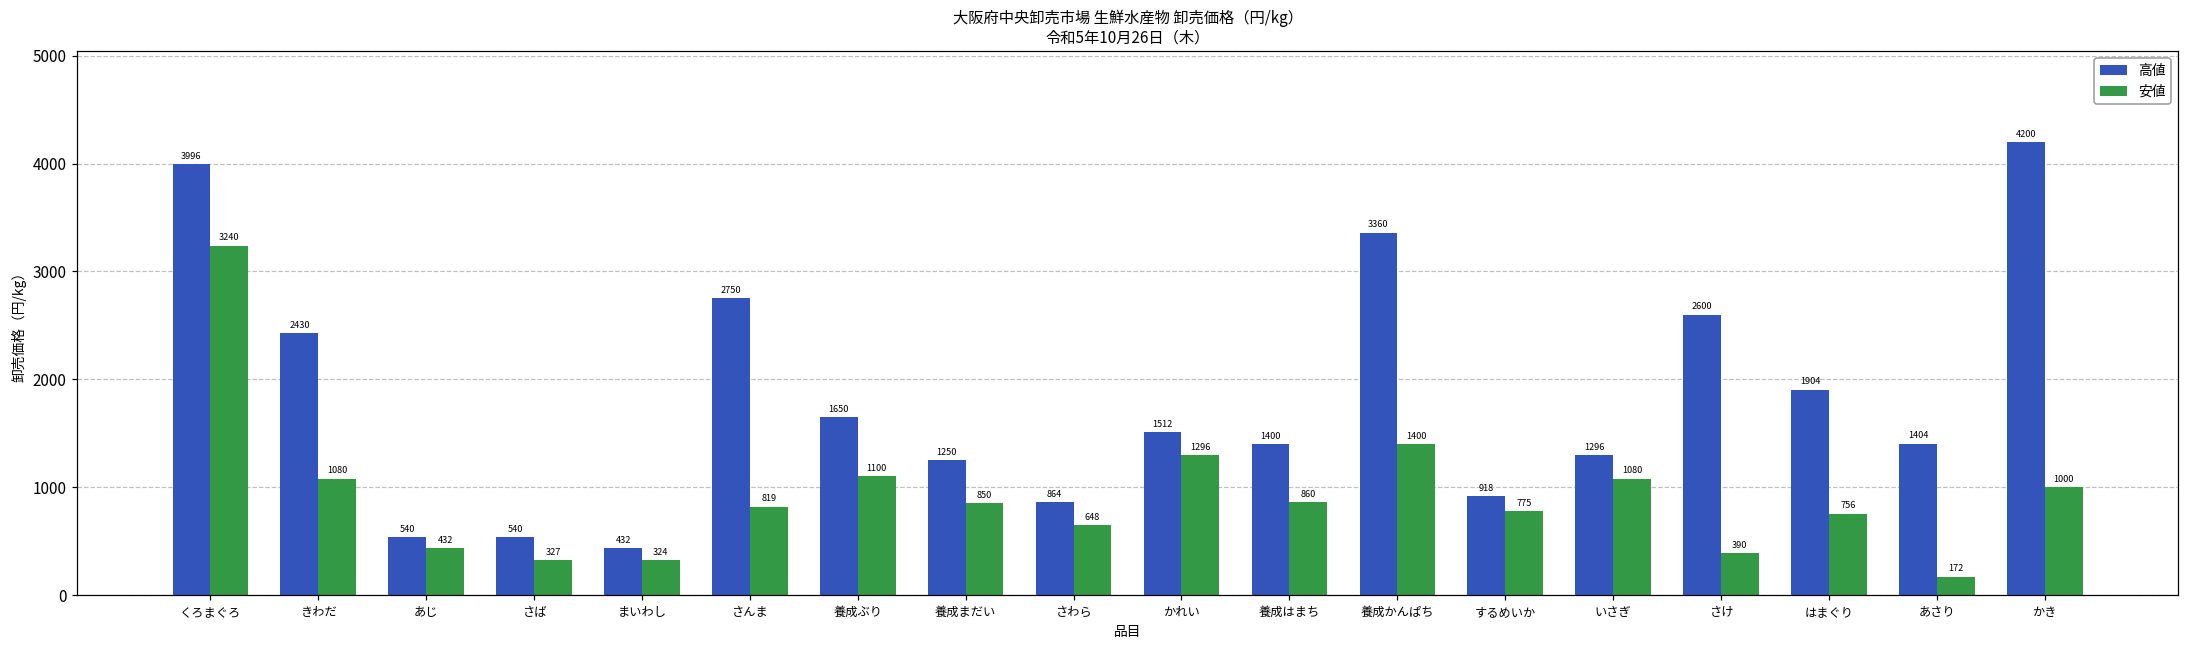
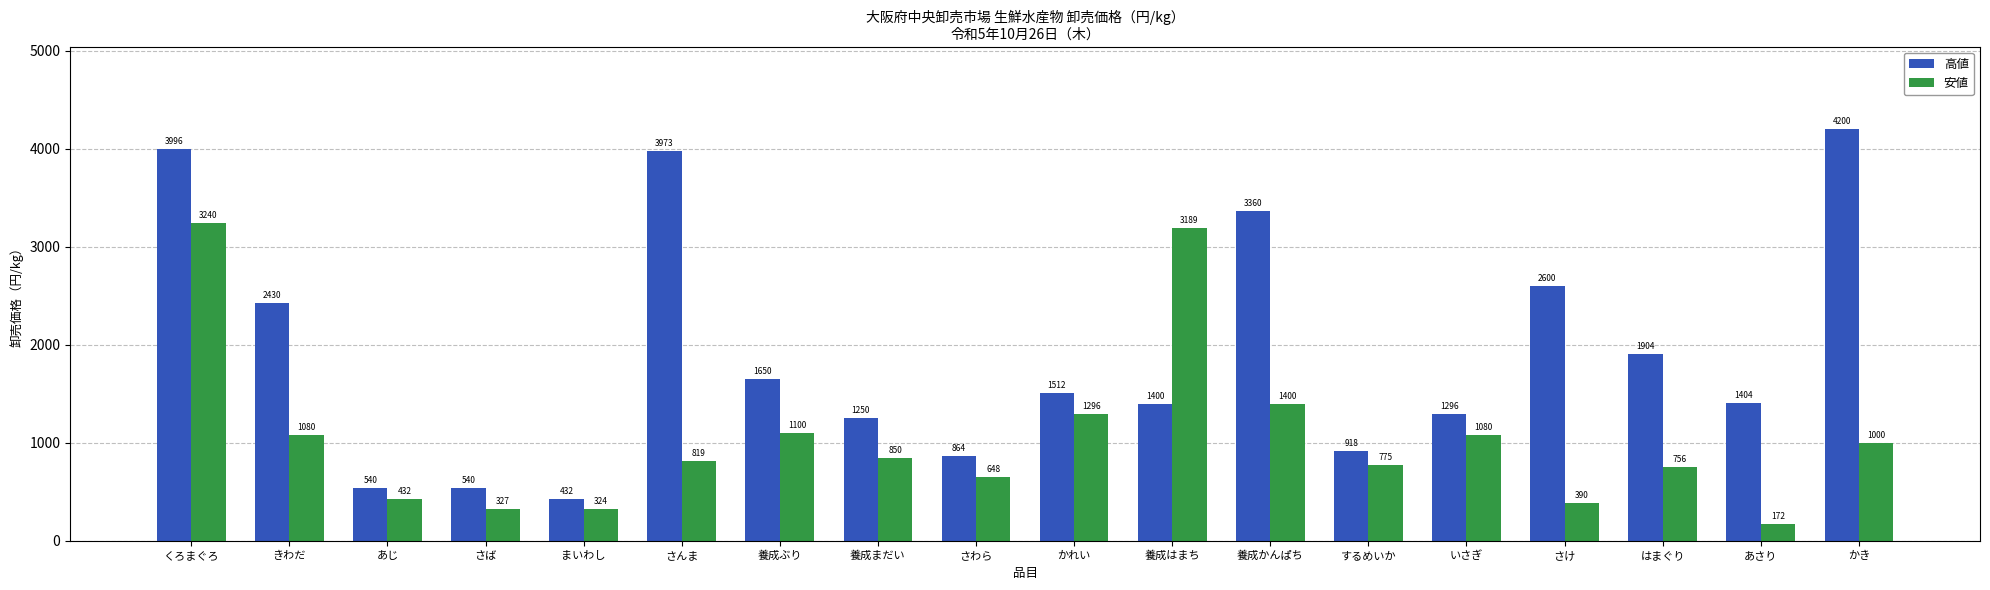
  {
    "高値": {
      "くろまぐろ": 3996,
      "きわだ": 2430,
      "あじ": 540,
      "さば": 540,
      "まいわし": 432,
-     "さんま": 2750,
+     "さんま": 3973,
      "養成ぶり": 1650,
      "養成まだい": 1250,
      "さわら": 864,
      "かれい": 1512,
      "養成はまち": 1400,
      "養成かんぱち": 3360,
      "するめいか": 918,
      "いさぎ": 1296,
      "さけ": 2600,
      "はまぐり": 1904,
      "あさり": 1404,
      "かき": 4200
    },
    "安値": {
      "くろまぐろ": 3240,
      "きわだ": 1080,
      "あじ": 432,
      "さば": 327,
      "まいわし": 324,
      "さんま": 819,
      "養成ぶり": 1100,
      "養成まだい": 850,
      "さわら": 648,
      "かれい": 1296,
-     "養成はまち": 860,
+     "養成はまち": 3189,
      "養成かんぱち": 1400,
      "するめいか": 775,
      "いさぎ": 1080,
      "さけ": 390,
      "はまぐり": 756,
      "あさり": 172,
      "かき": 1000
    }
  }
